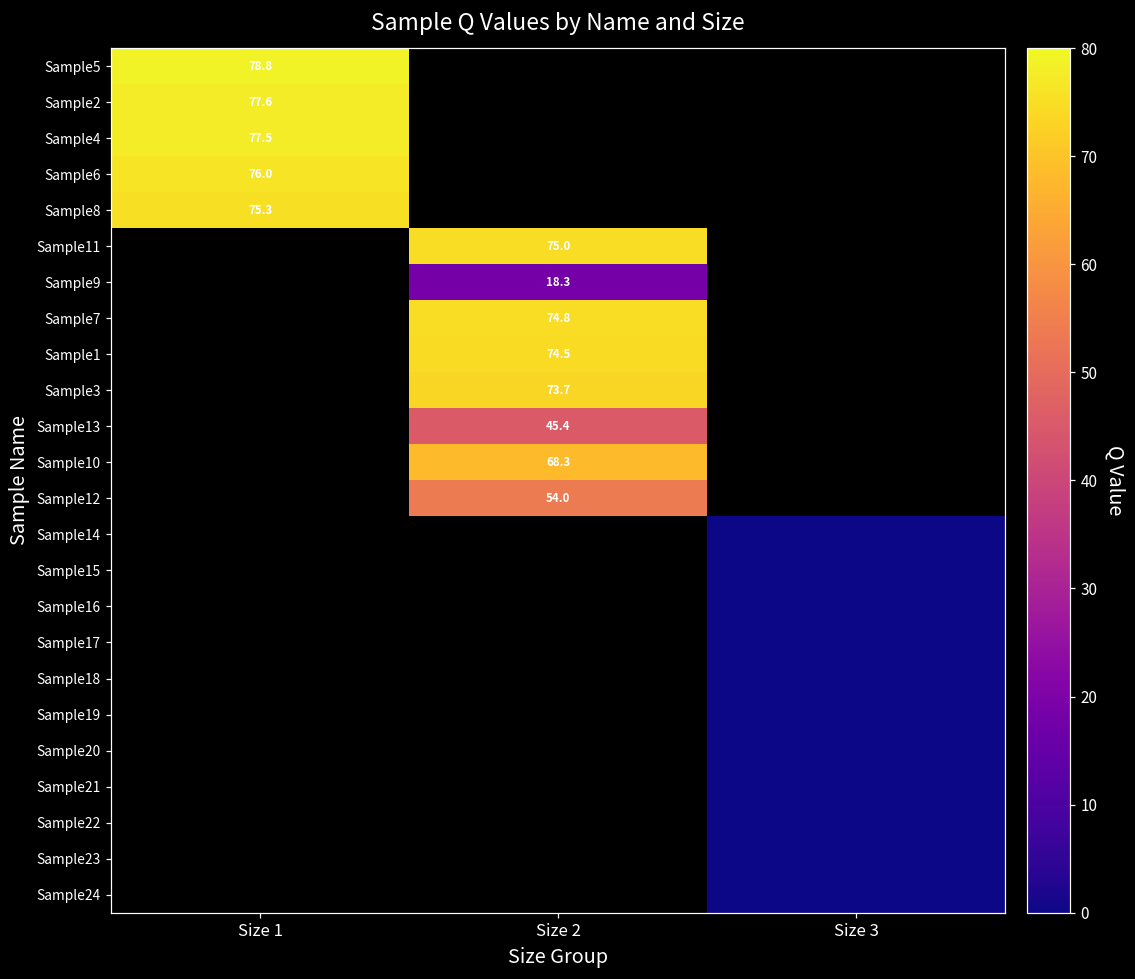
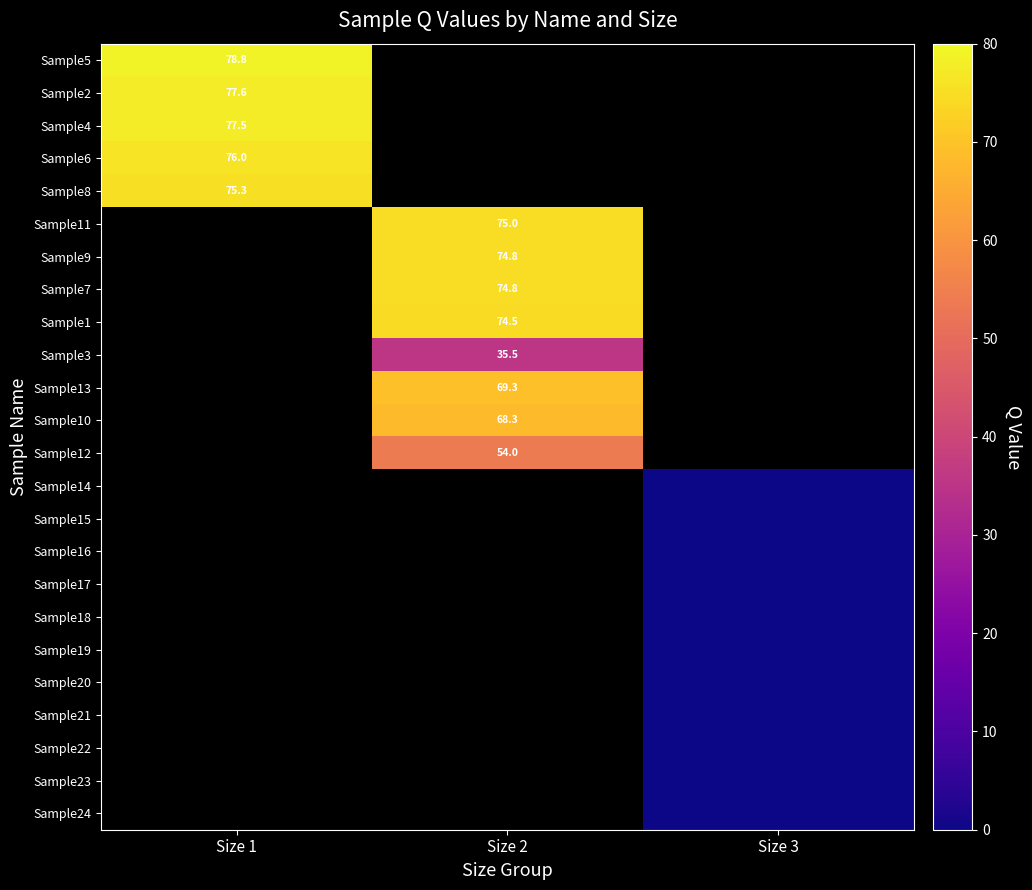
  {
    "Sample5": {
      "Size 1": 78.8
    },
    "Sample2": {
      "Size 1": 77.6
    },
    "Sample4": {
      "Size 1": 77.5
    },
    "Sample6": {
      "Size 1": 76.0
    },
    "Sample8": {
      "Size 1": 75.3
    },
    "Sample11": {
      "Size 2": 75.0
    },
    "Sample9": {
-     "Size 2": 18.3
+     "Size 2": 74.8
    },
    "Sample7": {
      "Size 2": 74.8
    },
    "Sample1": {
      "Size 2": 74.5
    },
    "Sample3": {
-     "Size 2": 73.7
+     "Size 2": 35.5
    },
    "Sample13": {
-     "Size 2": 45.4
+     "Size 2": 69.3
    },
    "Sample10": {
      "Size 2": 68.3
    },
    "Sample12": {
      "Size 2": 54.0
    }
  }
